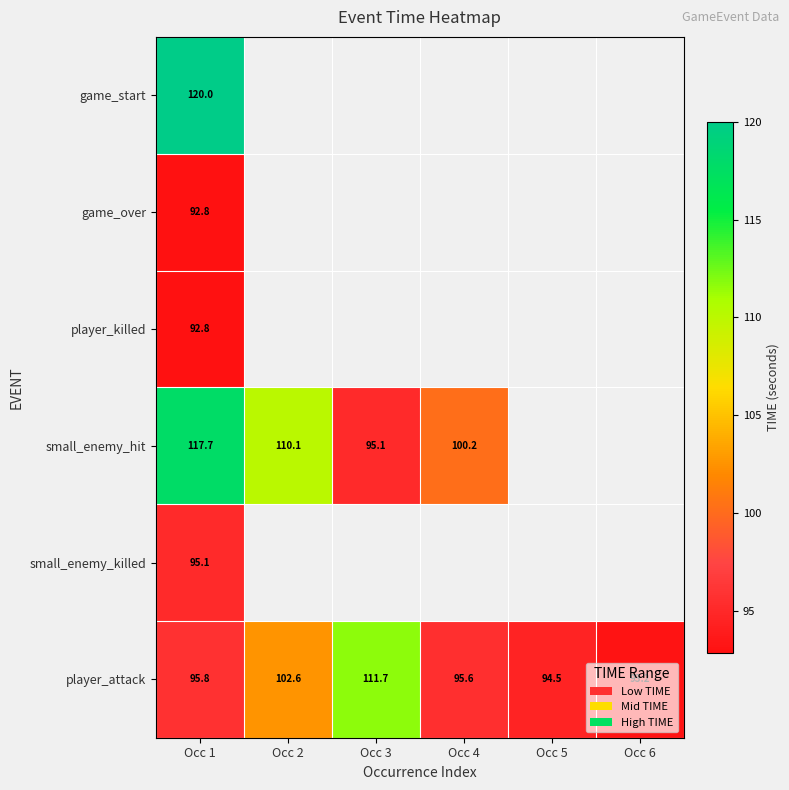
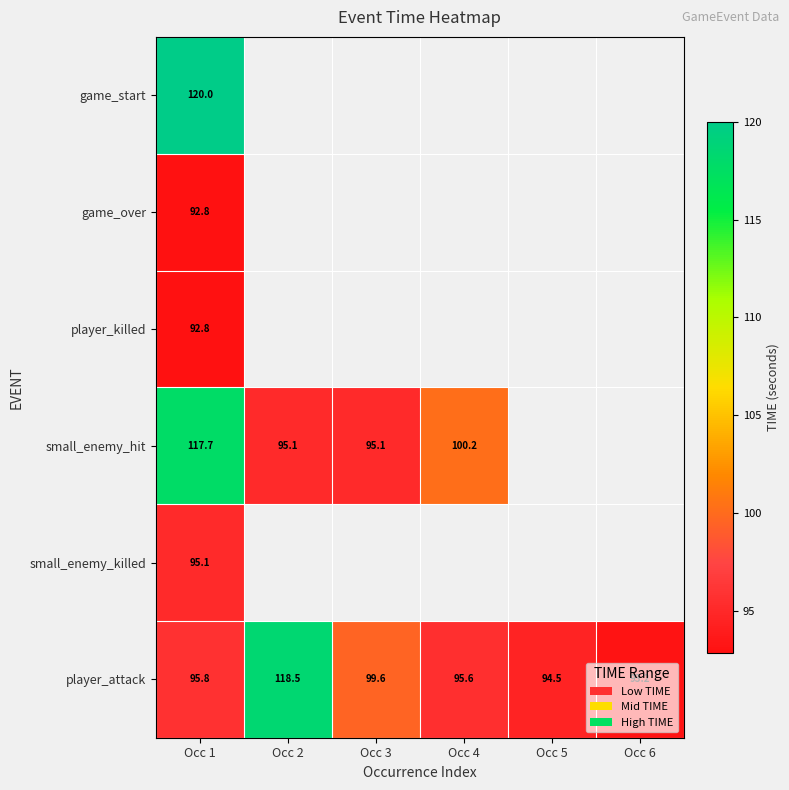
  {
    "game_start": {
      "Occ 1": 120.0
    },
    "game_over": {
      "Occ 1": 92.8
    },
    "player_killed": {
      "Occ 1": 92.8
    },
    "small_enemy_hit": {
      "Occ 1": 117.7,
-     "Occ 2": 110.1,
+     "Occ 2": 95.1,
      "Occ 3": 95.1,
      "Occ 4": 100.2
    },
    "small_enemy_killed": {
      "Occ 1": 95.1
    },
    "player_attack": {
      "Occ 1": 95.8,
-     "Occ 2": 102.6,
-     "Occ 3": 111.7,
+     "Occ 2": 118.5,
+     "Occ 3": 99.6,
      "Occ 4": 95.6,
      "Occ 5": 94.5
    }
  }
